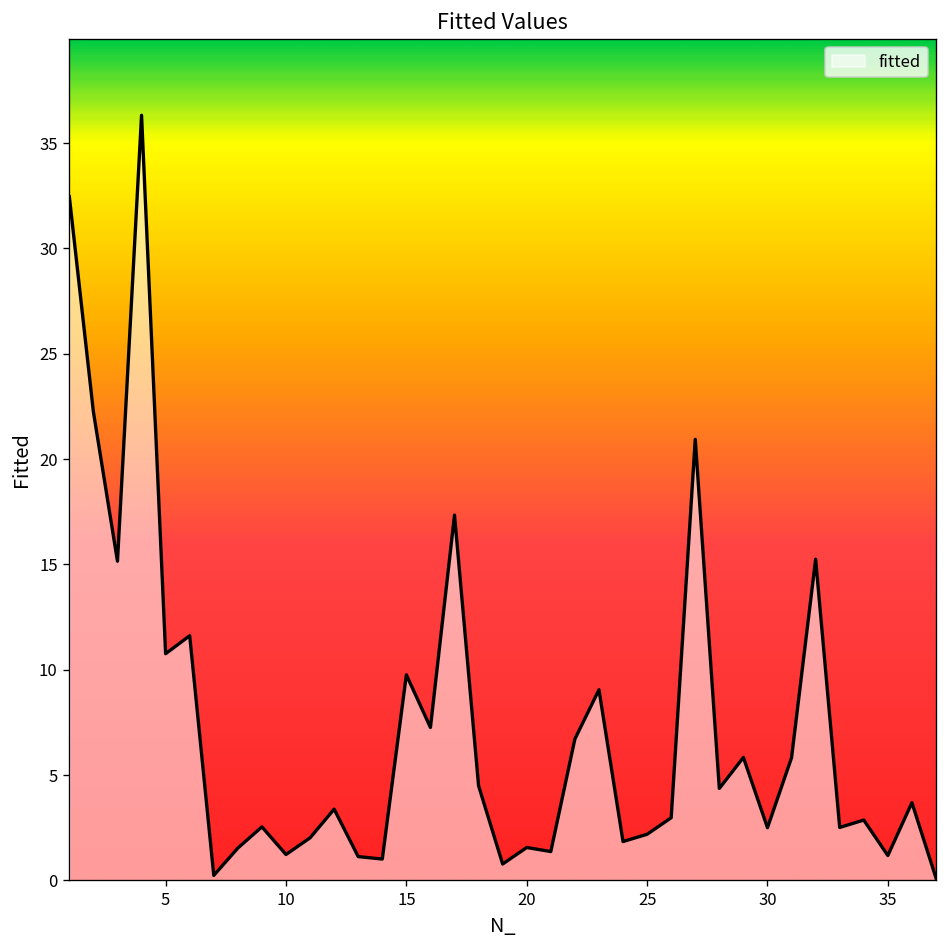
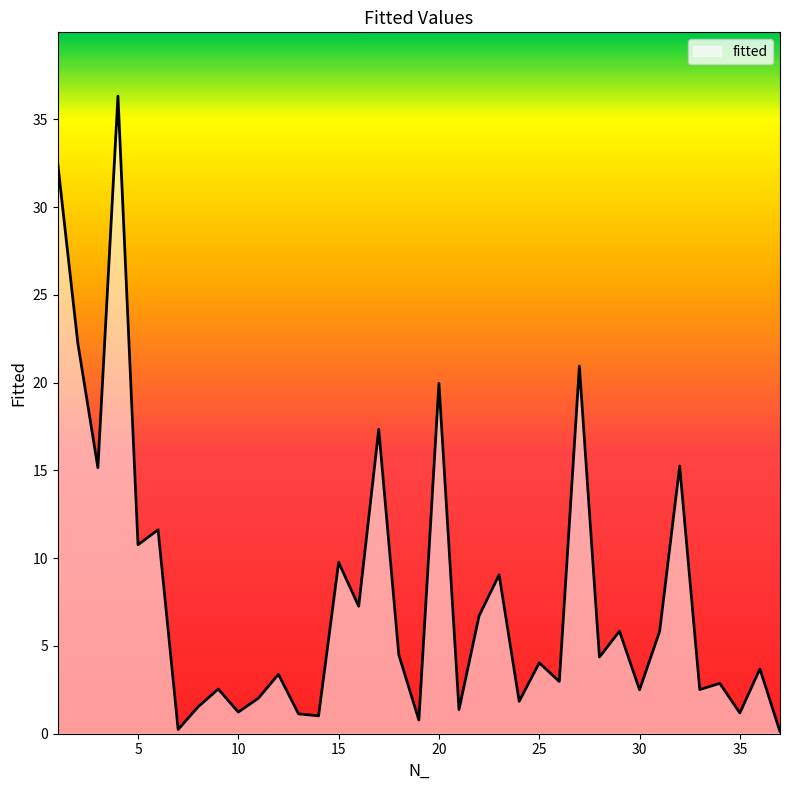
  {
    "5": 10.8,
    "10": 1.2,
    "15": 9.8,
-   "20": 1.6,
-   "25": 2.2,
+   "20": 20.0,
+   "25": 4.0,
    "30": 2.5,
    "35": 1.2
  }
